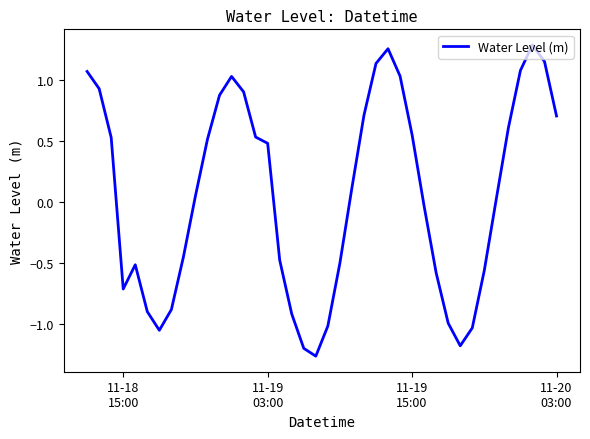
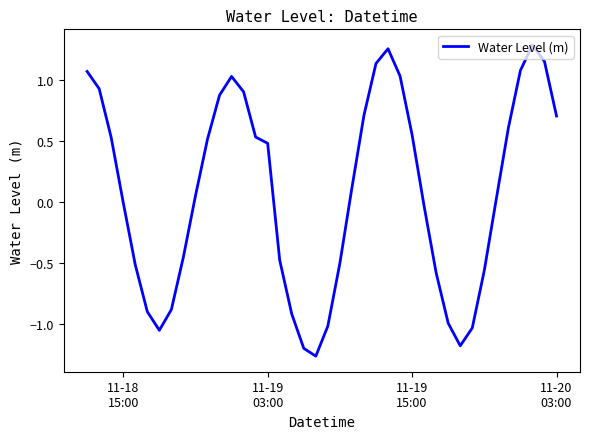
  {
-   "11-18 15:00": -0.72,
+   "11-18 15:00": -0.01,
    "11-19 03:00": 0.48,
    "11-19 15:00": 0.55,
    "11-20 03:00": 0.70
  }
